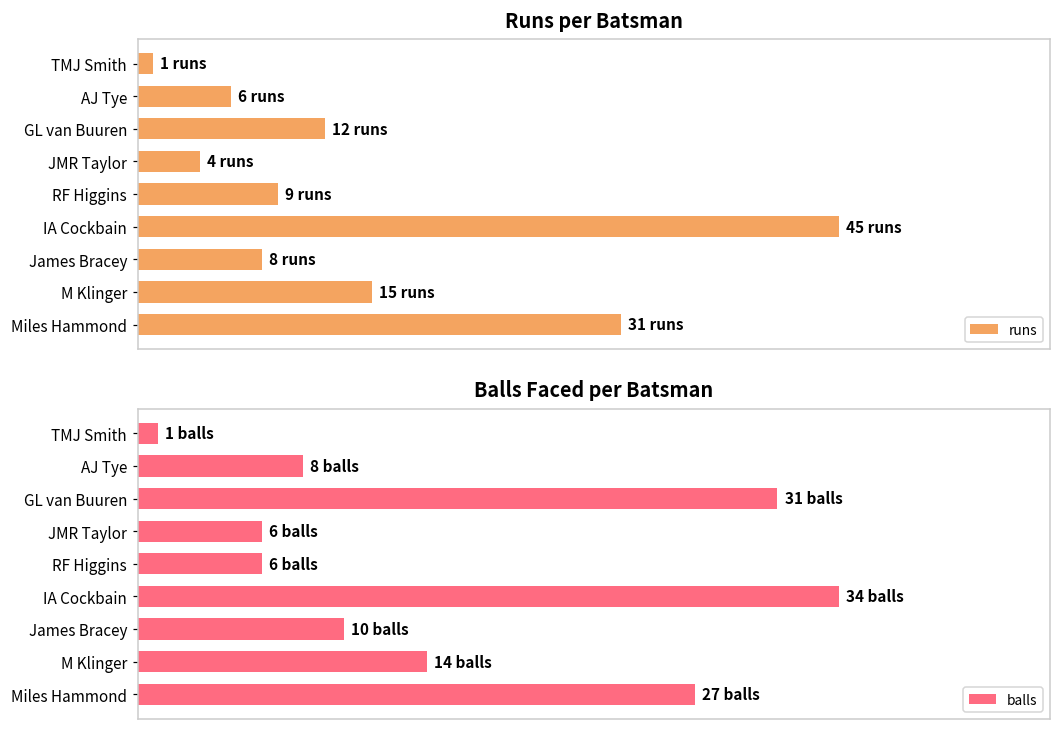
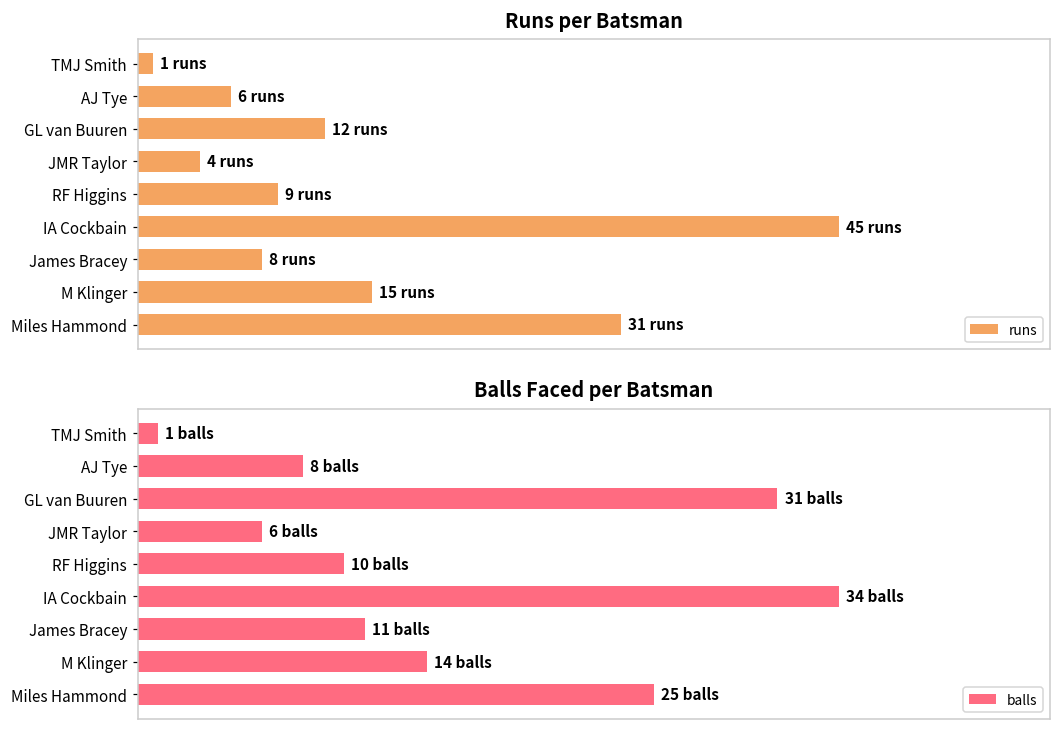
  {
    "Balls Faced per Batsman": {
-     "RF Higgins": 6,
-     "James Bracey": 10,
-     "Miles Hammond": 27
+     "RF Higgins": 10,
+     "James Bracey": 11,
+     "Miles Hammond": 25
    }
  }
